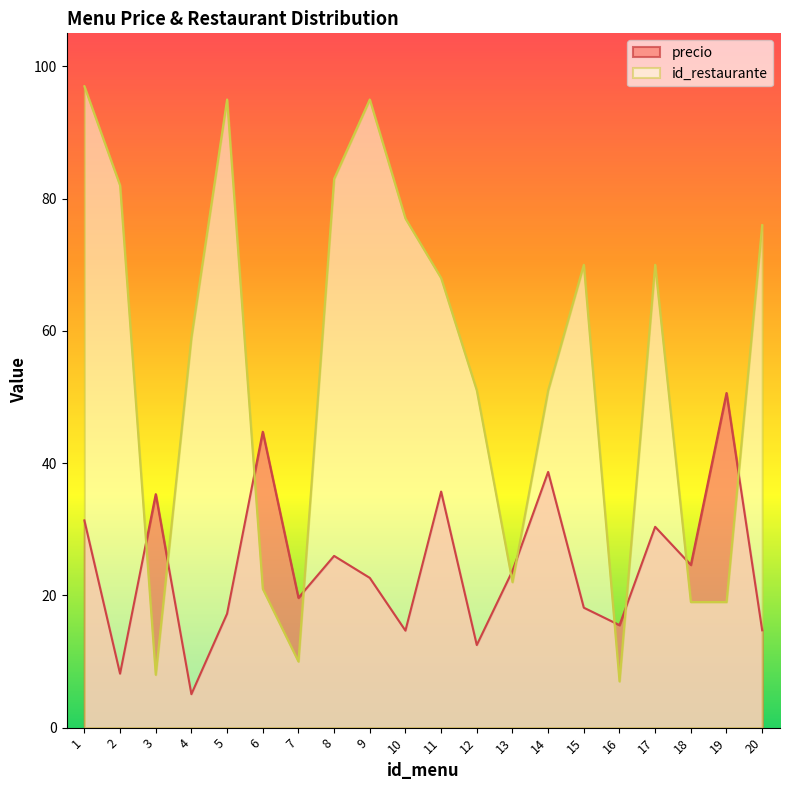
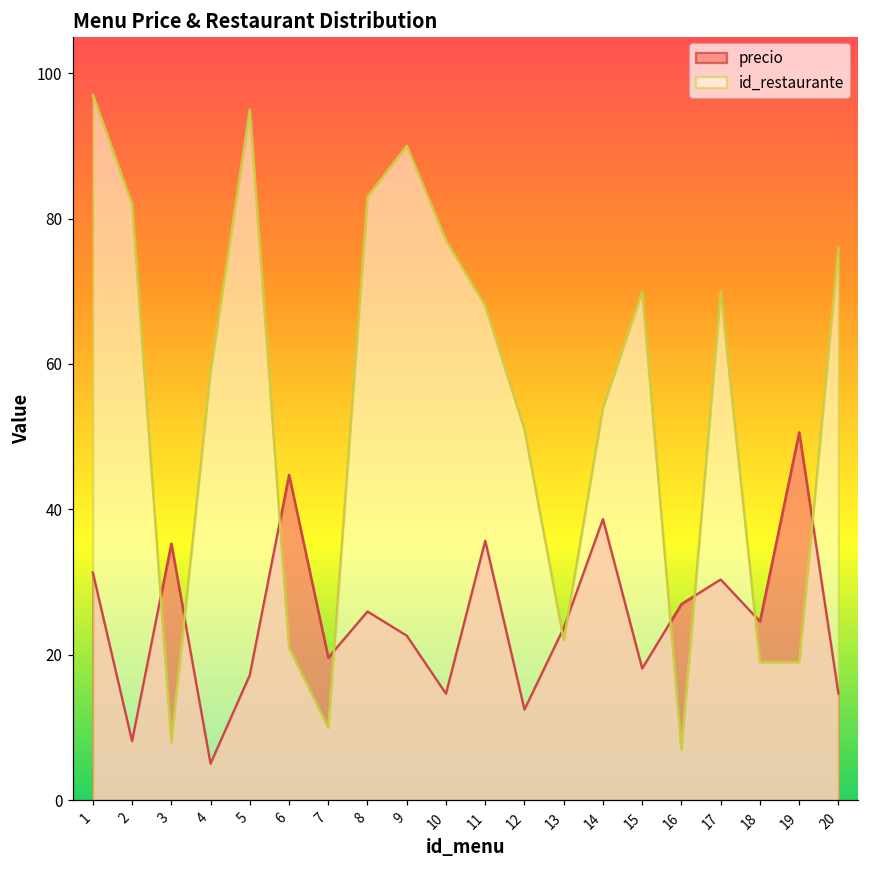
  {
    "precio": {
      "1": 31,
      "2": 8,
      "3": 35,
      "4": 5,
      "5": 17,
      "6": 45,
      "7": 20,
      "8": 26,
      "9": 23,
      "10": 15,
      "11": 36,
      "12": 12,
      "13": 24,
      "14": 39,
      "15": 18,
-     "16": 16,
+     "16": 27,
      "17": 30,
      "18": 25,
      "19": 51,
      "20": 15
    },
    "id_restaurante": {
      "1": 97,
      "2": 82,
      "3": 8,
      "4": 59,
      "5": 95,
      "6": 21,
      "7": 10,
      "8": 83,
-     "9": 95,
+     "9": 90,
      "10": 77,
      "11": 68,
      "12": 51,
      "13": 22,
-     "14": 51,
+     "14": 54,
      "15": 70,
      "16": 7,
      "17": 70,
      "18": 19,
      "19": 19,
      "20": 76
    }
  }
